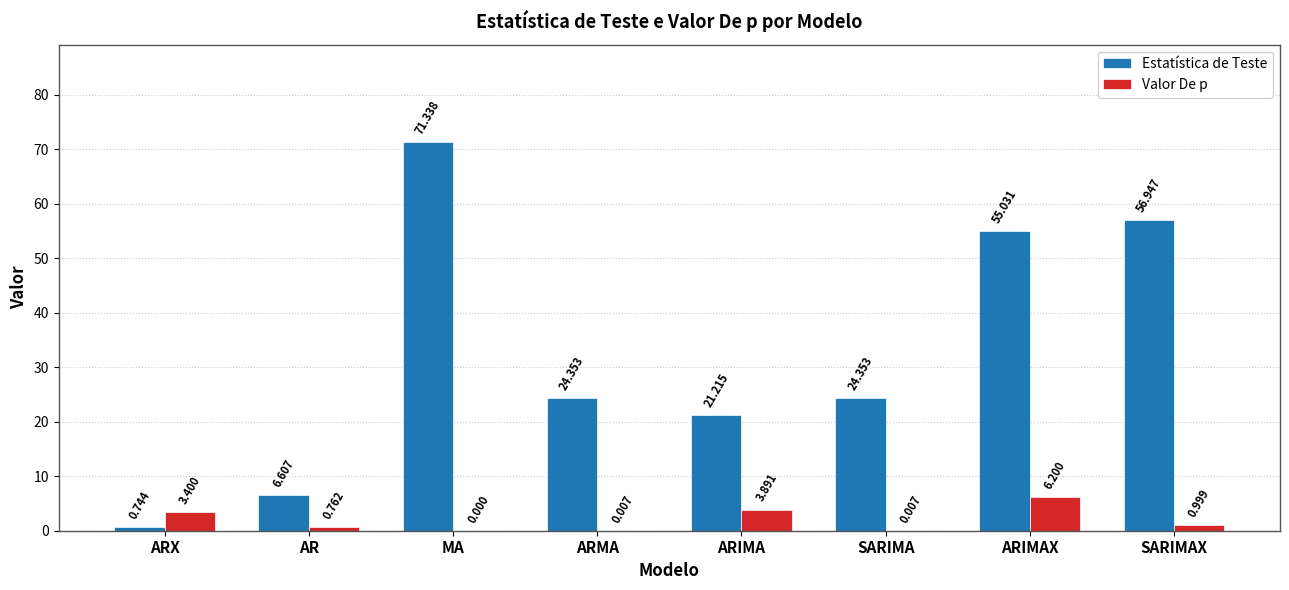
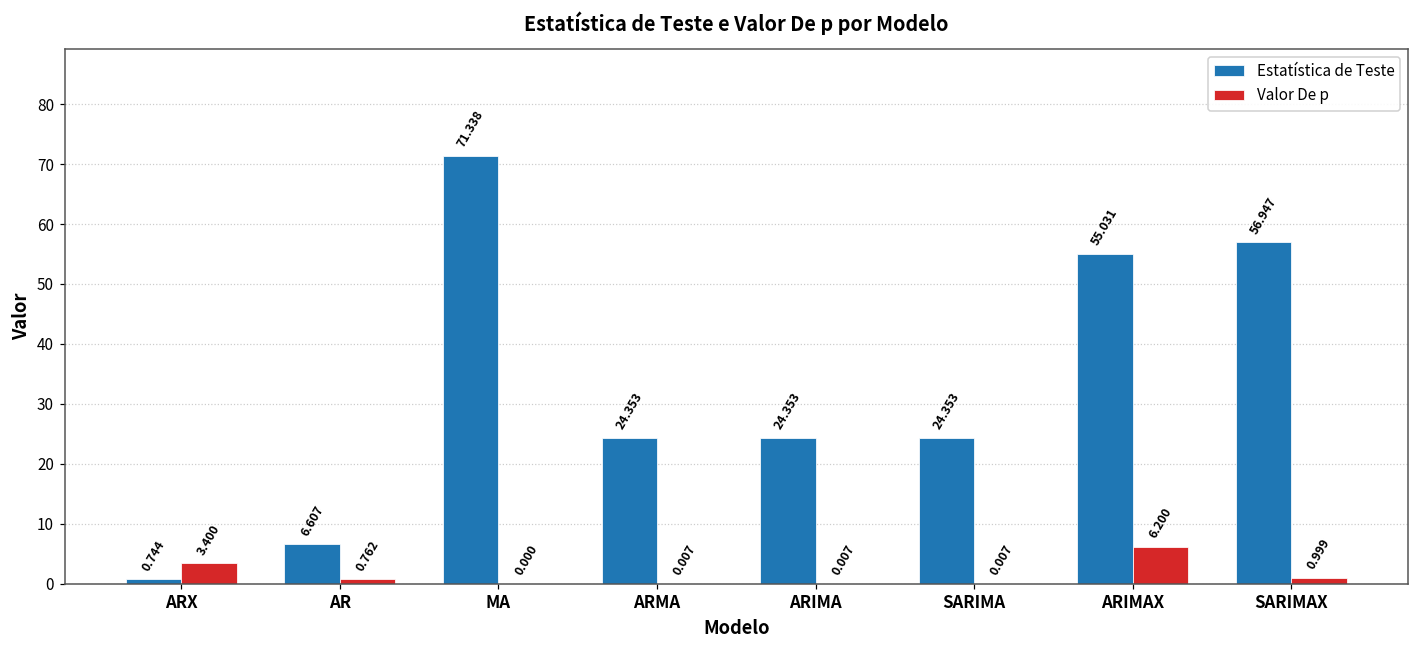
  {
    "Estatística de Teste": {
      "ARX": 0.744,
      "AR": 6.607,
      "MA": 71.338,
      "ARMA": 24.353,
-     "ARIMA": 21.215,
+     "ARIMA": 24.353,
      "SARIMA": 24.353,
      "ARIMAX": 55.031,
      "SARIMAX": 56.947
    },
    "Valor De p": {
      "ARX": 3.400,
      "AR": 0.762,
      "MA": 0.000,
      "ARMA": 0.007,
-     "ARIMA": 3.891,
+     "ARIMA": 0.007,
      "SARIMA": 0.007,
      "ARIMAX": 6.200,
      "SARIMAX": 0.999
    }
  }
